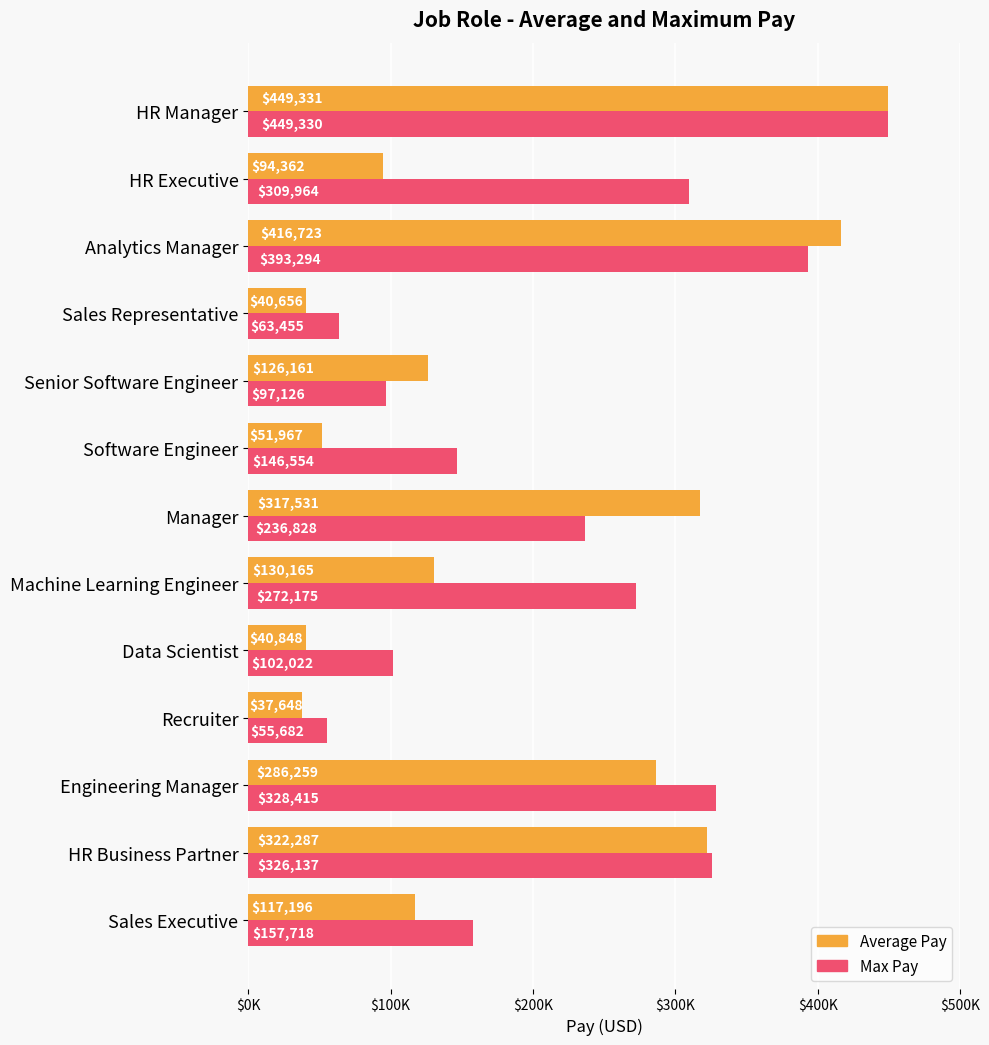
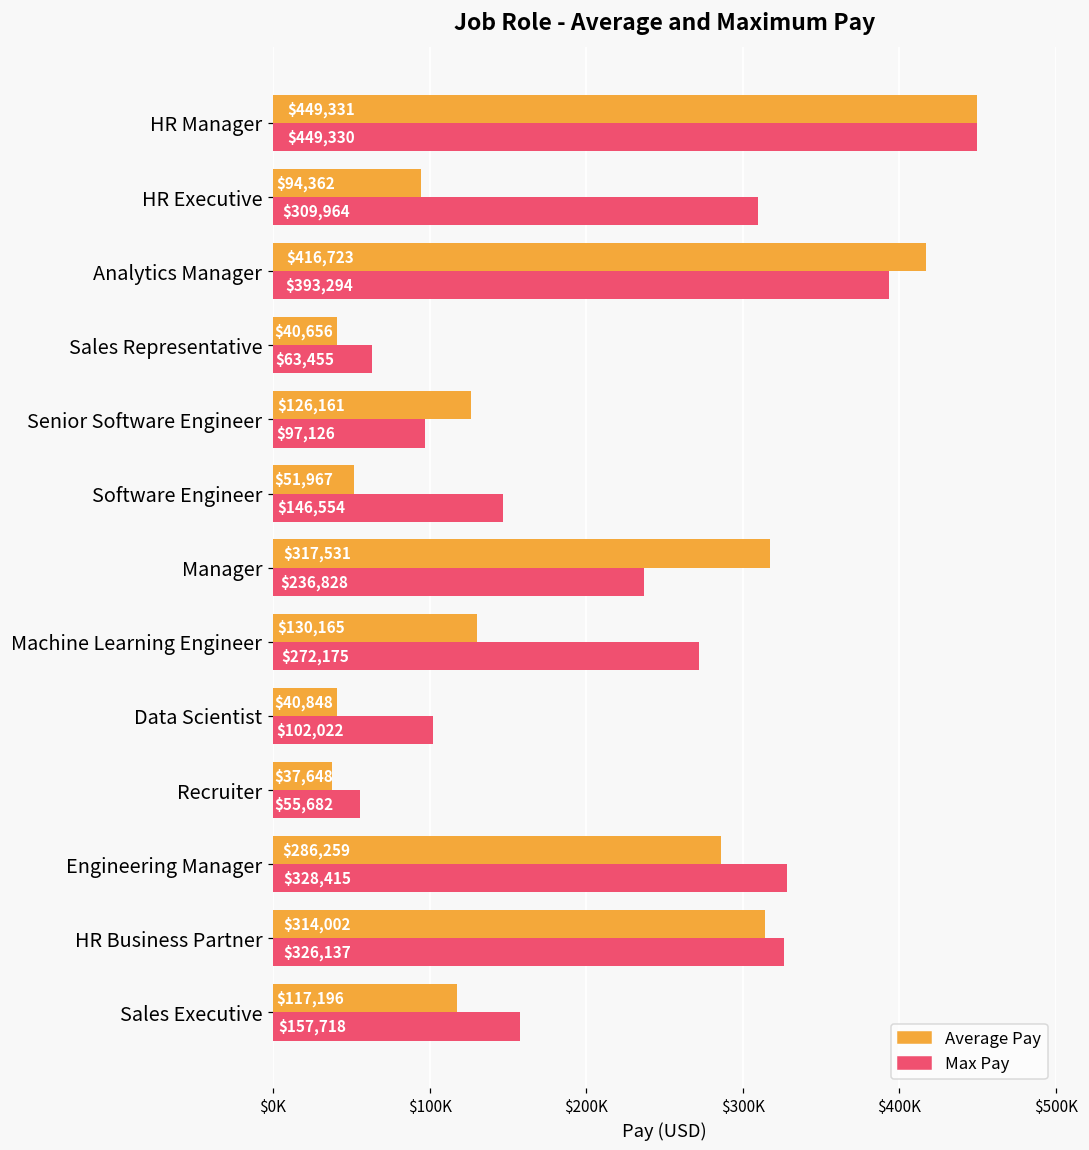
  {
    "Average Pay": {
      "HR Manager": "$449,331",
      "HR Executive": "$94,362",
      "Analytics Manager": "$416,723",
      "Sales Representative": "$40,656",
      "Senior Software Engineer": "$126,161",
      "Software Engineer": "$51,967",
      "Manager": "$317,531",
      "Machine Learning Engineer": "$130,165",
      "Data Scientist": "$40,848",
      "Recruiter": "$37,648",
      "Engineering Manager": "$286,259",
-     "HR Business Partner": "$322,287",
+     "HR Business Partner": "$314,002",
      "Sales Executive": "$117,196"
    },
    "Max Pay": {
      "HR Manager": "$449,330",
      "HR Executive": "$309,964",
      "Analytics Manager": "$393,294",
      "Sales Representative": "$63,455",
      "Senior Software Engineer": "$97,126",
      "Software Engineer": "$146,554",
      "Manager": "$236,828",
      "Machine Learning Engineer": "$272,175",
      "Data Scientist": "$102,022",
      "Recruiter": "$55,682",
      "Engineering Manager": "$328,415",
      "HR Business Partner": "$326,137",
      "Sales Executive": "$157,718"
    }
  }
